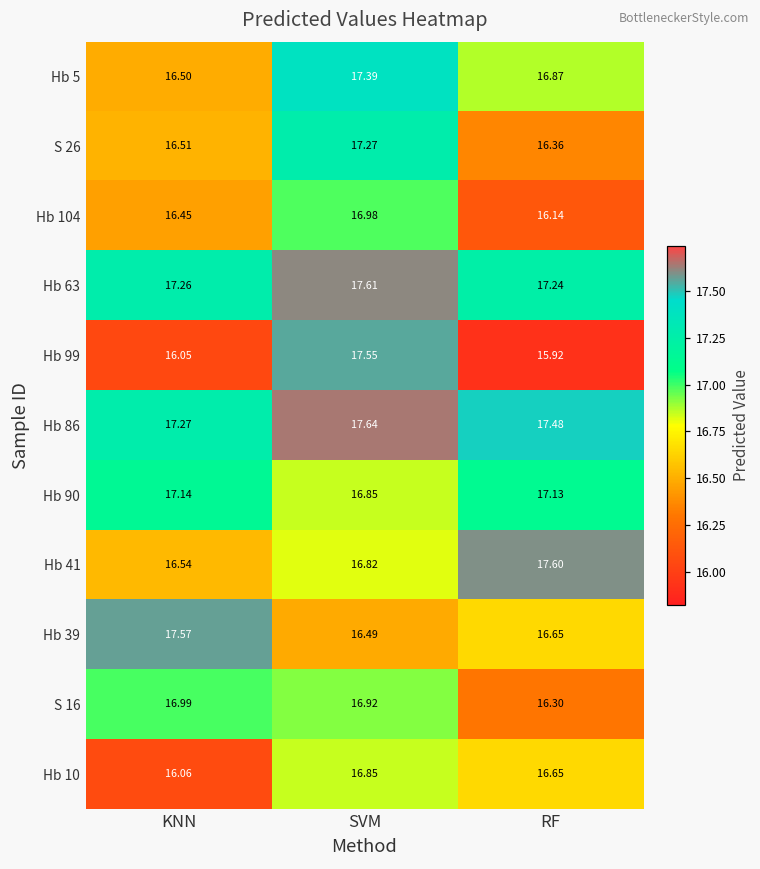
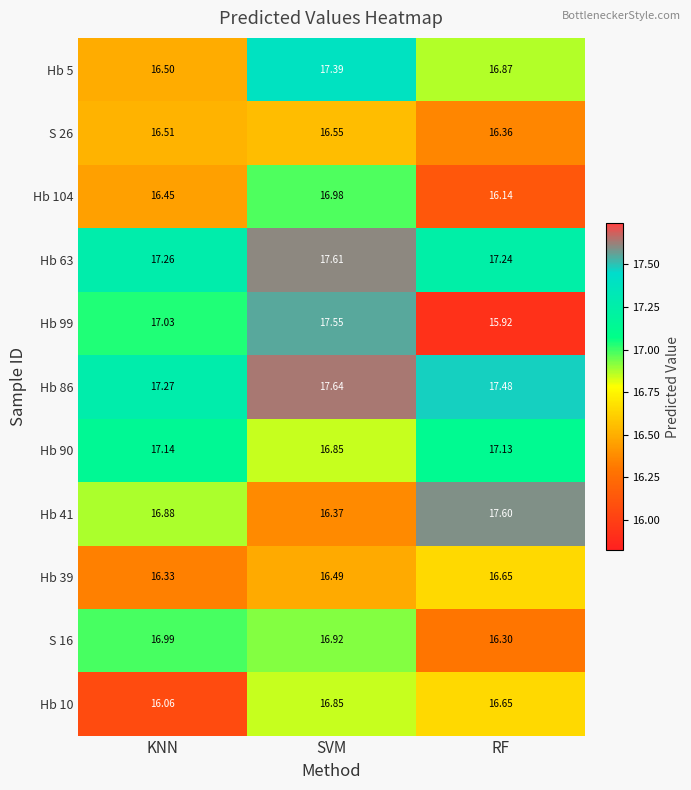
  {
    "Hb 5": {
      "KNN": 16.50,
      "SVM": 17.39,
      "RF": 16.87
    },
    "S 26": {
      "KNN": 16.51,
-     "SVM": 17.27,
+     "SVM": 16.55,
      "RF": 16.36
    },
    "Hb 104": {
      "KNN": 16.45,
      "SVM": 16.98,
      "RF": 16.14
    },
    "Hb 63": {
      "KNN": 17.26,
      "SVM": 17.61,
      "RF": 17.24
    },
    "Hb 99": {
-     "KNN": 16.05,
+     "KNN": 17.03,
      "SVM": 17.55,
      "RF": 15.92
    },
    "Hb 86": {
      "KNN": 17.27,
      "SVM": 17.64,
      "RF": 17.48
    },
    "Hb 90": {
      "KNN": 17.14,
      "SVM": 16.85,
      "RF": 17.13
    },
    "Hb 41": {
-     "KNN": 16.54,
-     "SVM": 16.82,
+     "KNN": 16.88,
+     "SVM": 16.37,
      "RF": 17.60
    },
    "Hb 39": {
-     "KNN": 17.57,
+     "KNN": 16.33,
      "SVM": 16.49,
      "RF": 16.65
    },
    "S 16": {
      "KNN": 16.99,
      "SVM": 16.92,
      "RF": 16.30
    },
    "Hb 10": {
      "KNN": 16.06,
      "SVM": 16.85,
      "RF": 16.65
    }
  }
